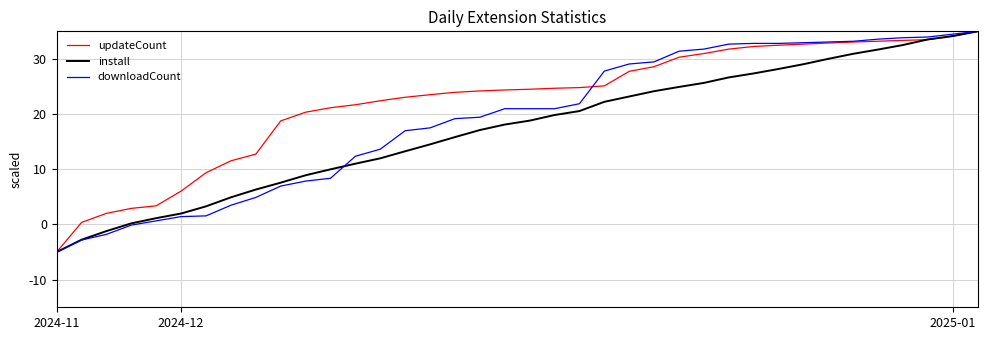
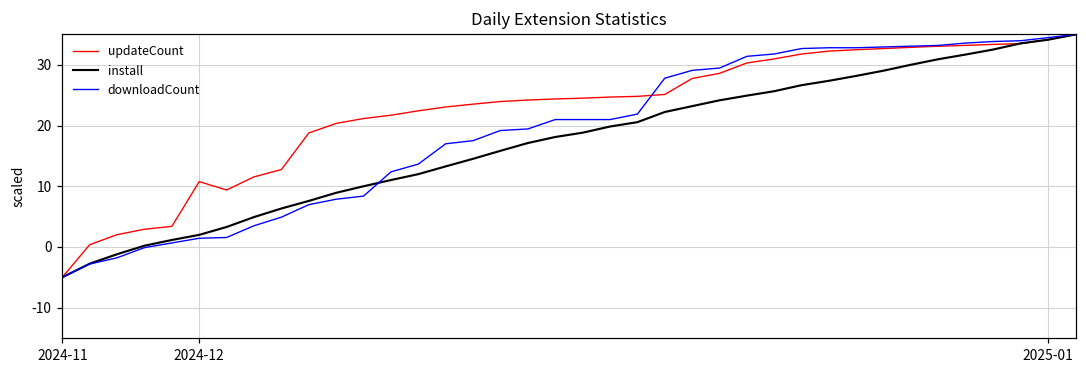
  {
    "updateCount": {
-     "2024-12": 6
+     "2024-12": 11
    },
    "install": {
      "2024-12": 2
    },
    "downloadCount": {
      "2024-12": 1
    }
  }
